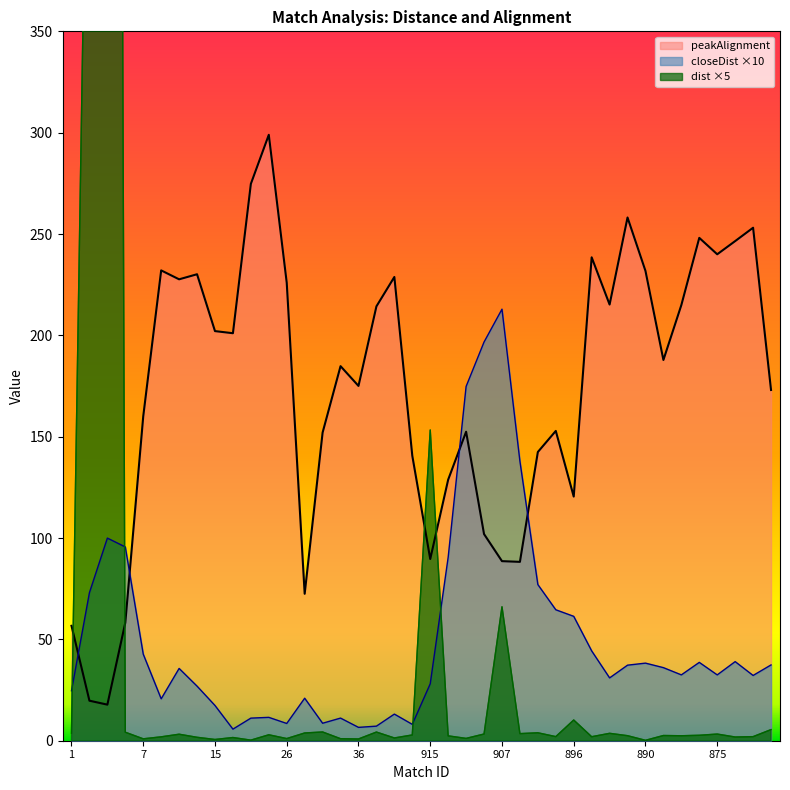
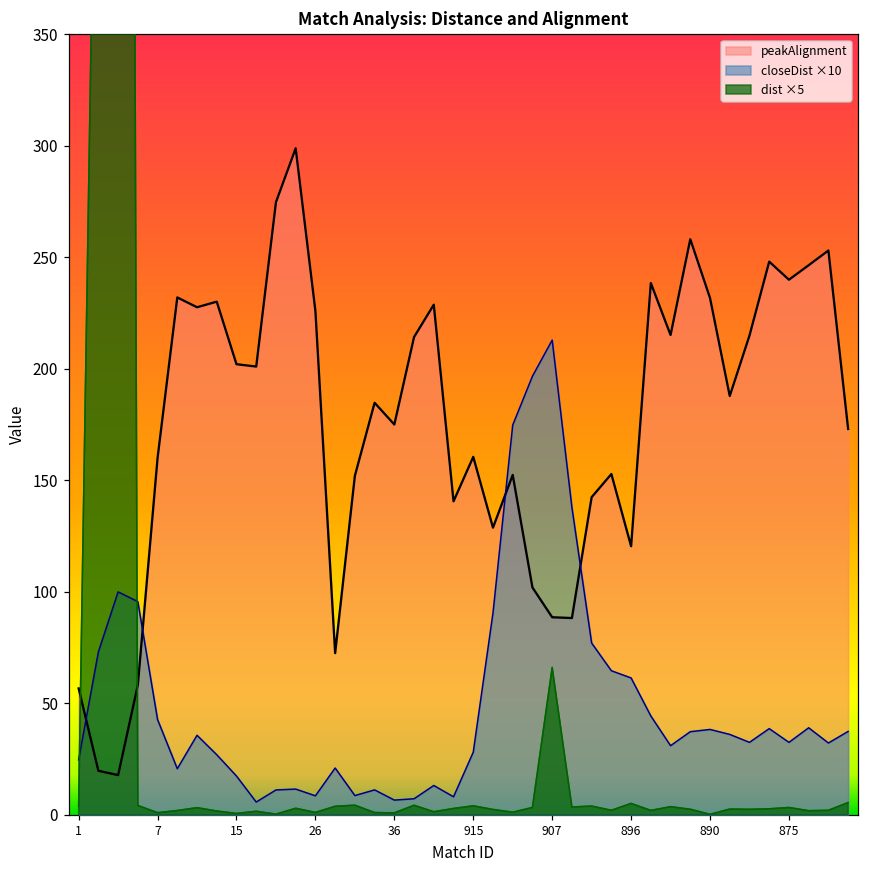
  {
    "peakAlignment": {
      "36": 175,
-     "915": 90,
+     "915": 161,
      "907": 89,
      "896": 120,
      "890": 232,
      "875": 240
    },
    "closeDist ×10": {
      "36": 7,
      "915": 28,
      "907": 213,
      "896": 61,
      "890": 38,
      "875": 32
    },
    "dist ×5": {
      "36": 1,
-     "915": 153,
+     "915": 4,
      "907": 66,
-     "896": 10,
+     "896": 5,
      "890": 0,
      "875": 3
    }
  }
